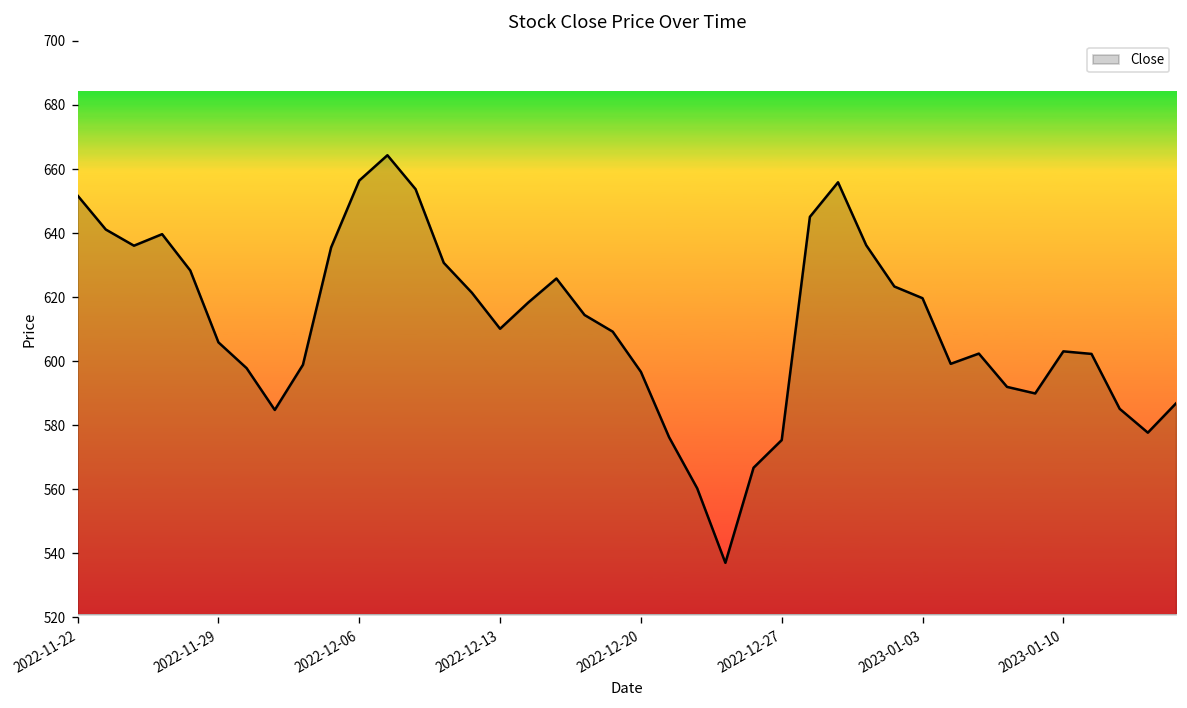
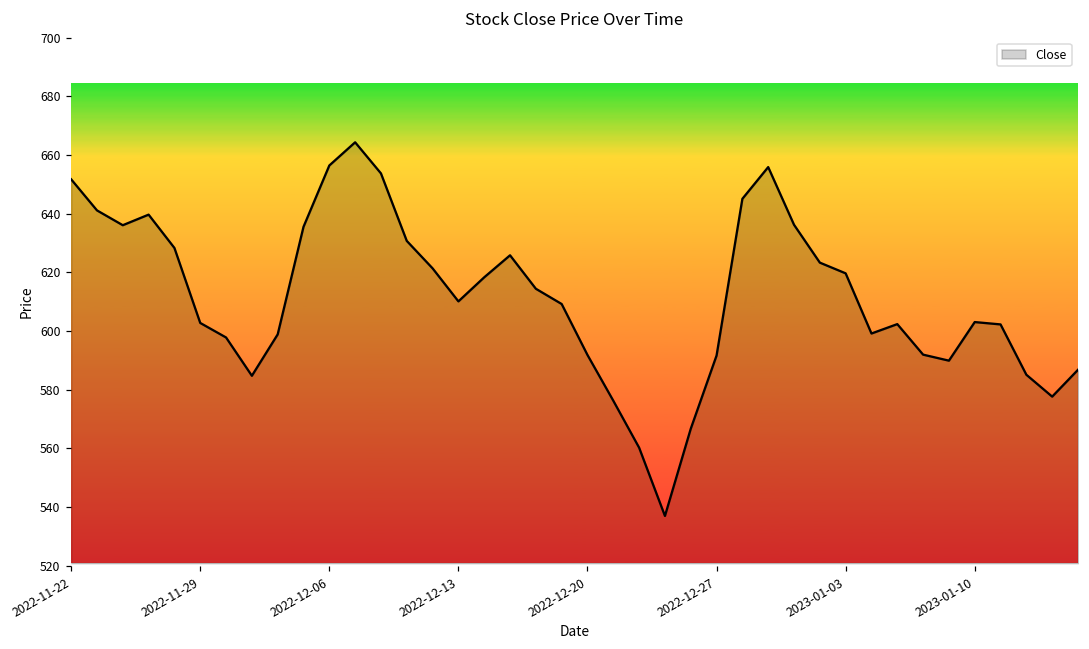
  {
    "2022-11-22": 652,
-   "2022-11-29": 606,
+   "2022-11-29": 603,
    "2022-12-06": 656,
    "2022-12-13": 610,
-   "2022-12-20": 597,
-   "2022-12-27": 575,
+   "2022-12-20": 592,
+   "2022-12-27": 592,
    "2023-01-03": 620,
    "2023-01-10": 603
  }
